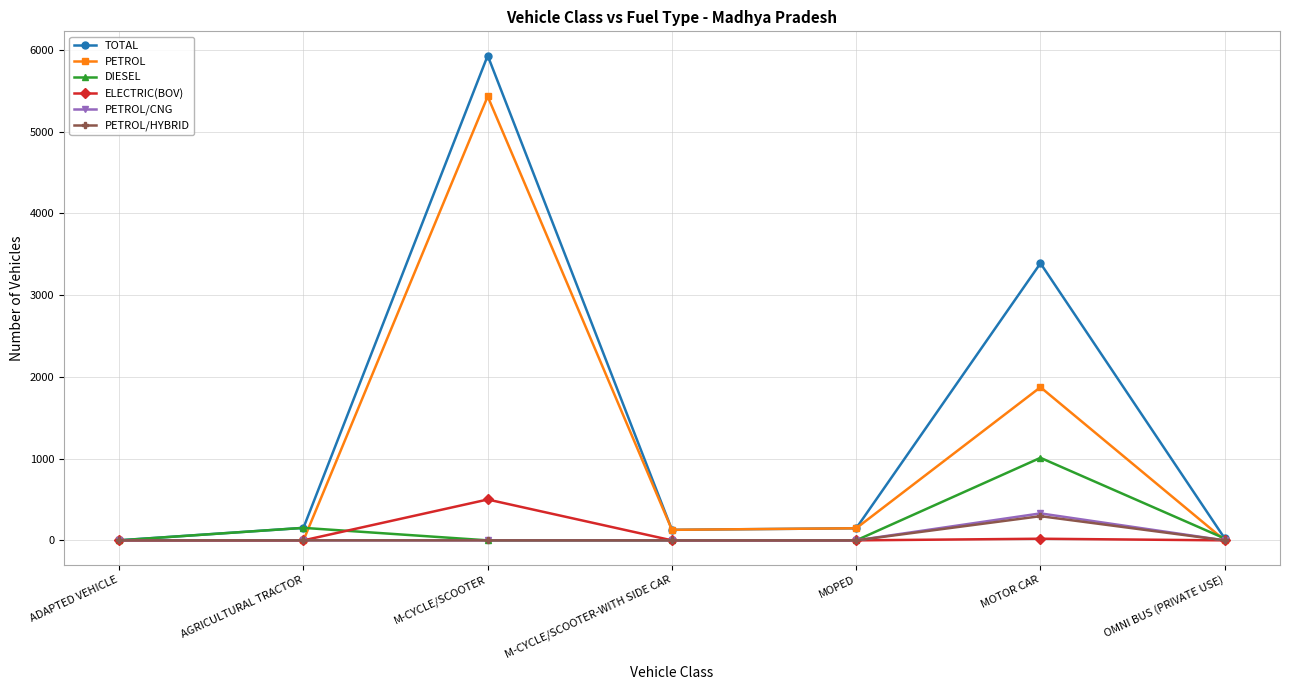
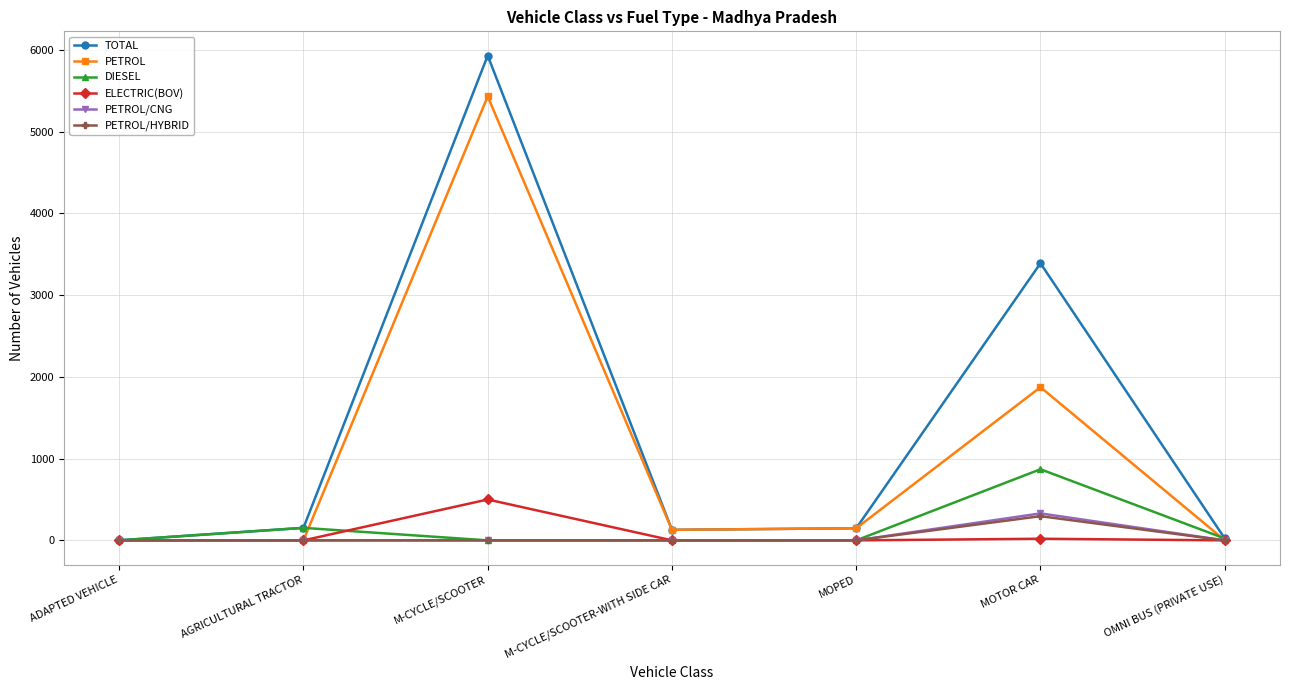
  {
    "TOTAL": {
      "M-CYCLE/SCOOTER": 5900,
      "MOTOR CAR": 3400
    },
    "PETROL": {
      "M-CYCLE/SCOOTER": 5400,
      "MOTOR CAR": 1900
    },
    "DIESEL": {
-     "MOTOR CAR": 1000
+     "MOTOR CAR": 900
    },
    "ELECTRIC(BOV)": {
      "M-CYCLE/SCOOTER": 500,
      "MOTOR CAR": 0
    },
    "PETROL/CNG": {
      "MOTOR CAR": 300
    },
    "PETROL/HYBRID": {
      "MOTOR CAR": 300
    }
  }
